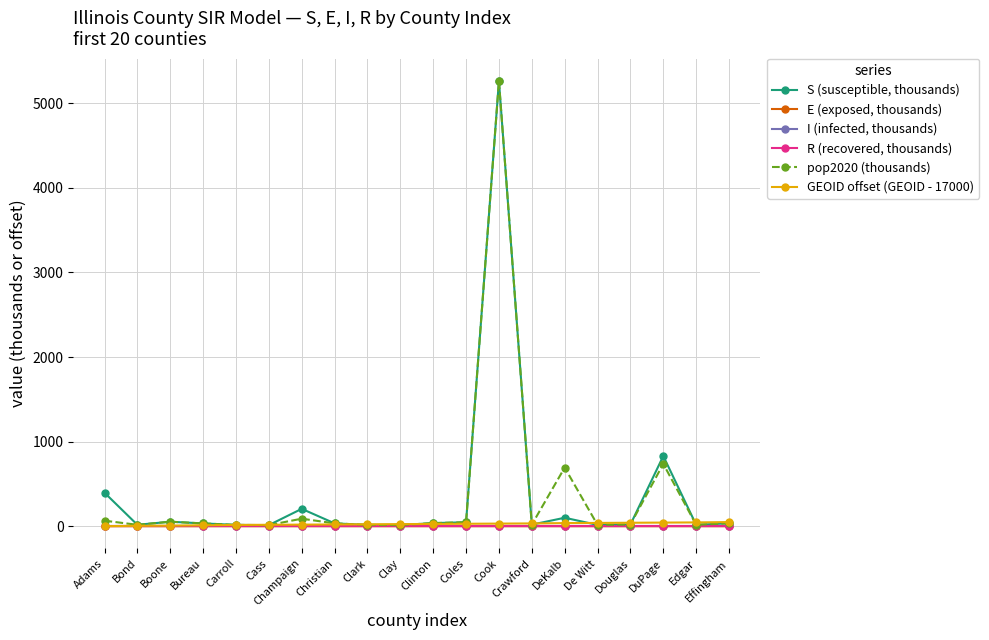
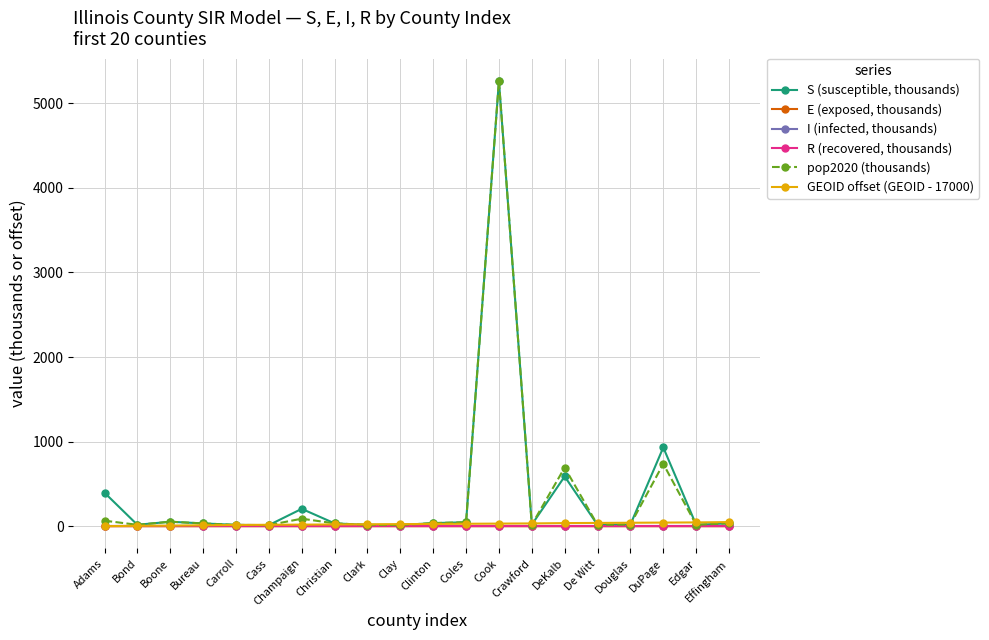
  {
    "S (susceptible, thousands)": {
      "Adams": 400,
      "Champaign": 200,
-     "DeKalb": 100,
-     "DuPage": 800
+     "DeKalb": 600,
+     "DuPage": 900
    },
    "R (recovered, thousands)": {
      "Cook": 0,
      "DeKalb": 0,
      "DuPage": 0,
      "Effingham": 0
    },
    "pop2020 (thousands)": {
      "Adams": 100,
      "Champaign": 100,
      "DeKalb": 700,
      "DuPage": 700
    },
    "GEOID offset (GEOID - 17000)": {
      "Cook": 0,
      "DeKalb": 0,
      "DuPage": 0
    }
  }
